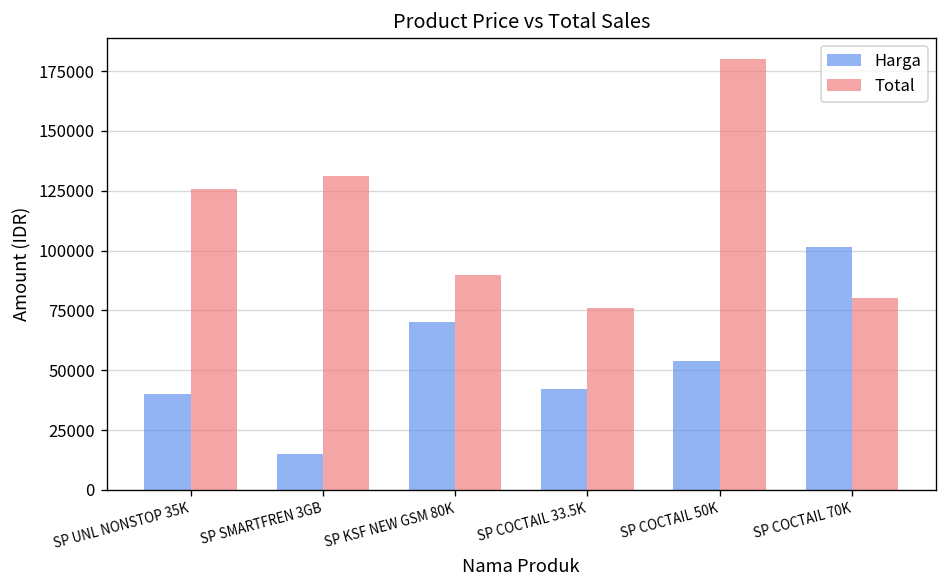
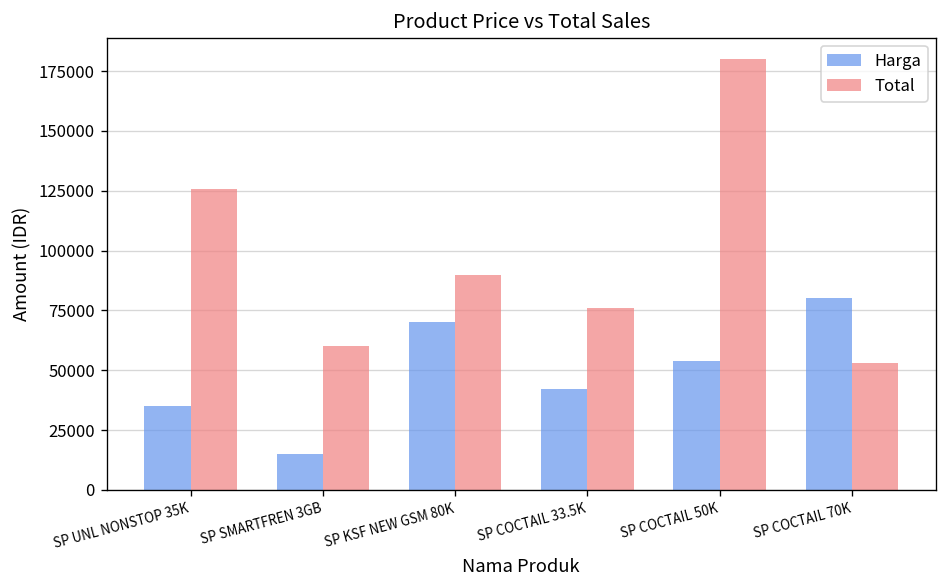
  {
    "Harga": {
-     "SP UNL NONSTOP 35K": 40000,
+     "SP UNL NONSTOP 35K": 35000,
      "SP SMARTFREN 3GB": 15000,
      "SP KSF NEW GSM 80K": 70000,
      "SP COCTAIL 33.5K": 42000,
      "SP COCTAIL 50K": 54000,
-     "SP COCTAIL 70K": 101000
+     "SP COCTAIL 70K": 80000
    },
    "Total": {
      "SP UNL NONSTOP 35K": 126000,
-     "SP SMARTFREN 3GB": 131000,
+     "SP SMARTFREN 3GB": 60000,
      "SP KSF NEW GSM 80K": 90000,
      "SP COCTAIL 33.5K": 76000,
      "SP COCTAIL 50K": 180000,
-     "SP COCTAIL 70K": 80000
+     "SP COCTAIL 70K": 53000
    }
  }
